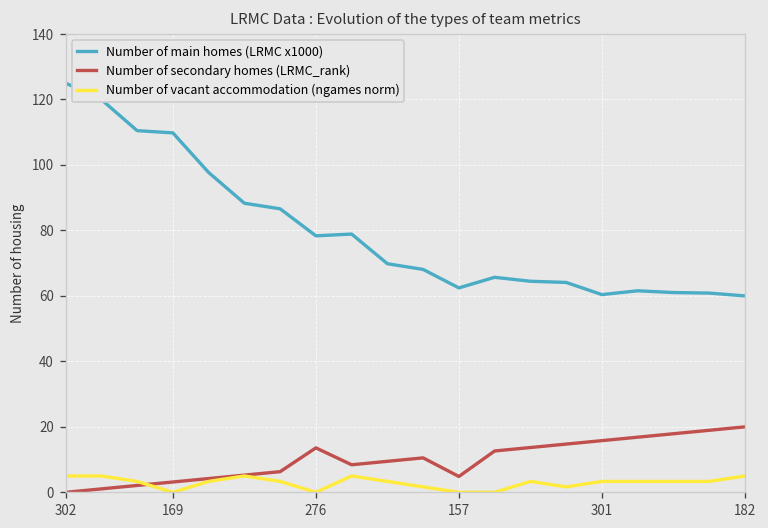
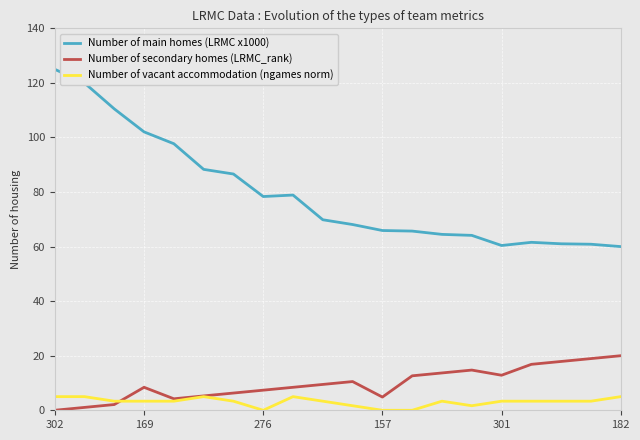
  {
    "Number of main homes (LRMC x1000)": {
      "302": 125,
-     "169": 110,
+     "169": 102,
      "276": 78,
-     "157": 62,
+     "157": 66,
      "301": 60,
      "182": 60
    },
    "Number of secondary homes (LRMC_rank)": {
      "302": 0,
-     "169": 3,
-     "276": 14,
+     "169": 8,
+     "276": 7,
      "157": 5,
-     "301": 16,
+     "301": 13,
      "182": 20
    },
    "Number of vacant accommodation (ngames norm)": {
      "302": 5,
-     "169": 0,
+     "169": 3,
      "276": 0,
      "157": 0,
      "301": 3,
      "182": 5
    }
  }
